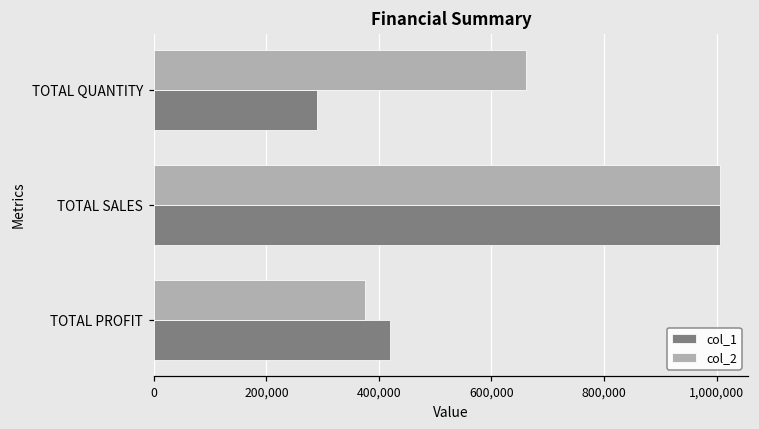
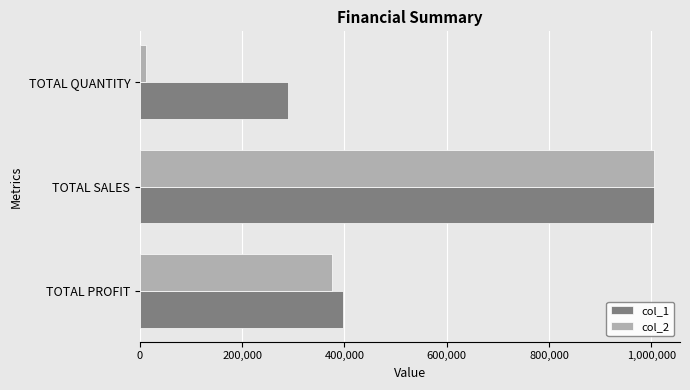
  {
    "col_1": {
      "TOTAL QUANTITY": "290,000",
      "TOTAL SALES": "1,010,000",
-     "TOTAL PROFIT": "420,000"
+     "TOTAL PROFIT": "400,000"
    },
    "col_2": {
-     "TOTAL QUANTITY": "660,000",
+     "TOTAL QUANTITY": "10,000",
      "TOTAL SALES": "1,010,000",
      "TOTAL PROFIT": "380,000"
    }
  }
